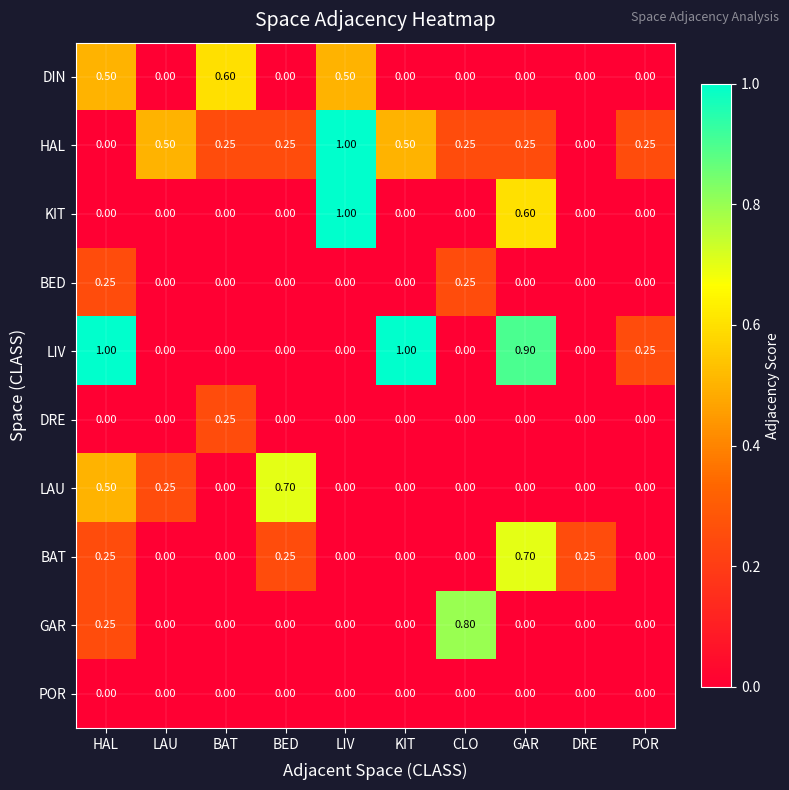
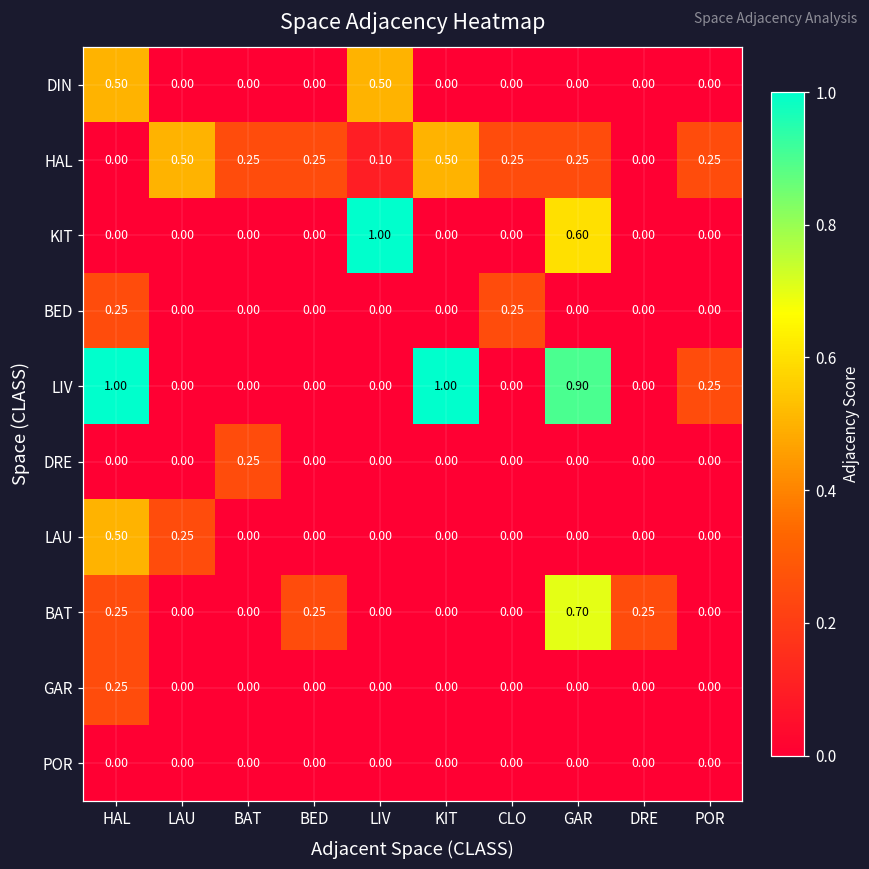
  {
    "DIN": {
      "HAL": 0.50,
      "LAU": 0.00,
-     "BAT": 0.60,
+     "BAT": 0.00,
      "BED": 0.00,
      "LIV": 0.50,
      "KIT": 0.00,
      "CLO": 0.00,
      "GAR": 0.00,
      "DRE": 0.00,
      "POR": 0.00
    },
    "HAL": {
      "HAL": 0.00,
      "LAU": 0.50,
      "BAT": 0.25,
      "BED": 0.25,
-     "LIV": 1.00,
+     "LIV": 0.10,
      "KIT": 0.50,
      "CLO": 0.25,
      "GAR": 0.25,
      "DRE": 0.00,
      "POR": 0.25
    },
    "KIT": {
      "HAL": 0.00,
      "LAU": 0.00,
      "BAT": 0.00,
      "BED": 0.00,
      "LIV": 1.00,
      "KIT": 0.00,
      "CLO": 0.00,
      "GAR": 0.60,
      "DRE": 0.00,
      "POR": 0.00
    },
    "BED": {
      "HAL": 0.25,
      "LAU": 0.00,
      "BAT": 0.00,
      "BED": 0.00,
      "LIV": 0.00,
      "KIT": 0.00,
      "CLO": 0.25,
      "GAR": 0.00,
      "DRE": 0.00,
      "POR": 0.00
    },
    "LIV": {
      "HAL": 1.00,
      "LAU": 0.00,
      "BAT": 0.00,
      "BED": 0.00,
      "LIV": 0.00,
      "KIT": 1.00,
      "CLO": 0.00,
      "GAR": 0.90,
      "DRE": 0.00,
      "POR": 0.25
    },
    "DRE": {
      "HAL": 0.00,
      "LAU": 0.00,
      "BAT": 0.25,
      "BED": 0.00,
      "LIV": 0.00,
      "KIT": 0.00,
      "CLO": 0.00,
      "GAR": 0.00,
      "DRE": 0.00,
      "POR": 0.00
    },
    "LAU": {
      "HAL": 0.50,
      "LAU": 0.25,
      "BAT": 0.00,
-     "BED": 0.70,
+     "BED": 0.00,
      "LIV": 0.00,
      "KIT": 0.00,
      "CLO": 0.00,
      "GAR": 0.00,
      "DRE": 0.00,
      "POR": 0.00
    },
    "BAT": {
      "HAL": 0.25,
      "LAU": 0.00,
      "BAT": 0.00,
      "BED": 0.25,
      "LIV": 0.00,
      "KIT": 0.00,
      "CLO": 0.00,
      "GAR": 0.70,
      "DRE": 0.25,
      "POR": 0.00
    },
    "GAR": {
      "HAL": 0.25,
      "LAU": 0.00,
      "BAT": 0.00,
      "BED": 0.00,
      "LIV": 0.00,
      "KIT": 0.00,
-     "CLO": 0.80,
+     "CLO": 0.00,
      "GAR": 0.00,
      "DRE": 0.00,
      "POR": 0.00
    },
    "POR": {
      "HAL": 0.00,
      "LAU": 0.00,
      "BAT": 0.00,
      "BED": 0.00,
      "LIV": 0.00,
      "KIT": 0.00,
      "CLO": 0.00,
      "GAR": 0.00,
      "DRE": 0.00,
      "POR": 0.00
    }
  }
